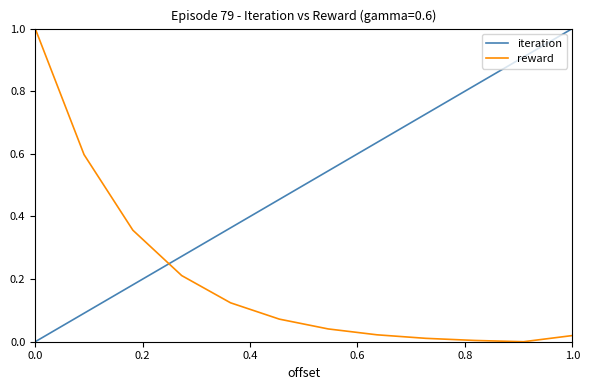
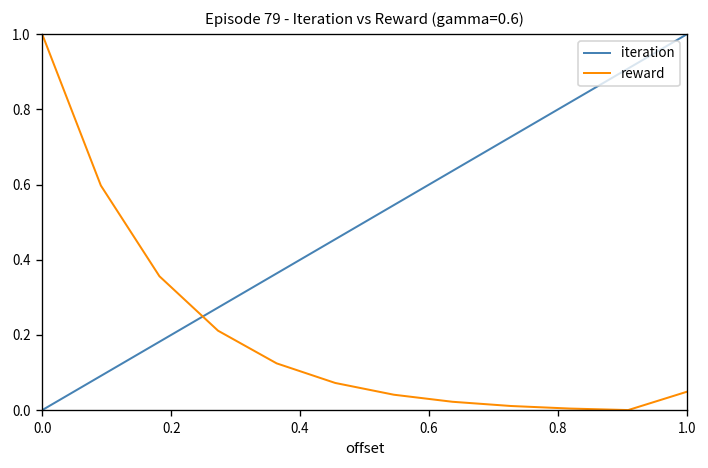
  {
    "iteration": {
      "0.0": 0.00,
      "1.0": 1.00
    },
    "reward": {
      "0.0": 1.00,
-     "1.0": 0.02
+     "1.0": 0.05
    }
  }
